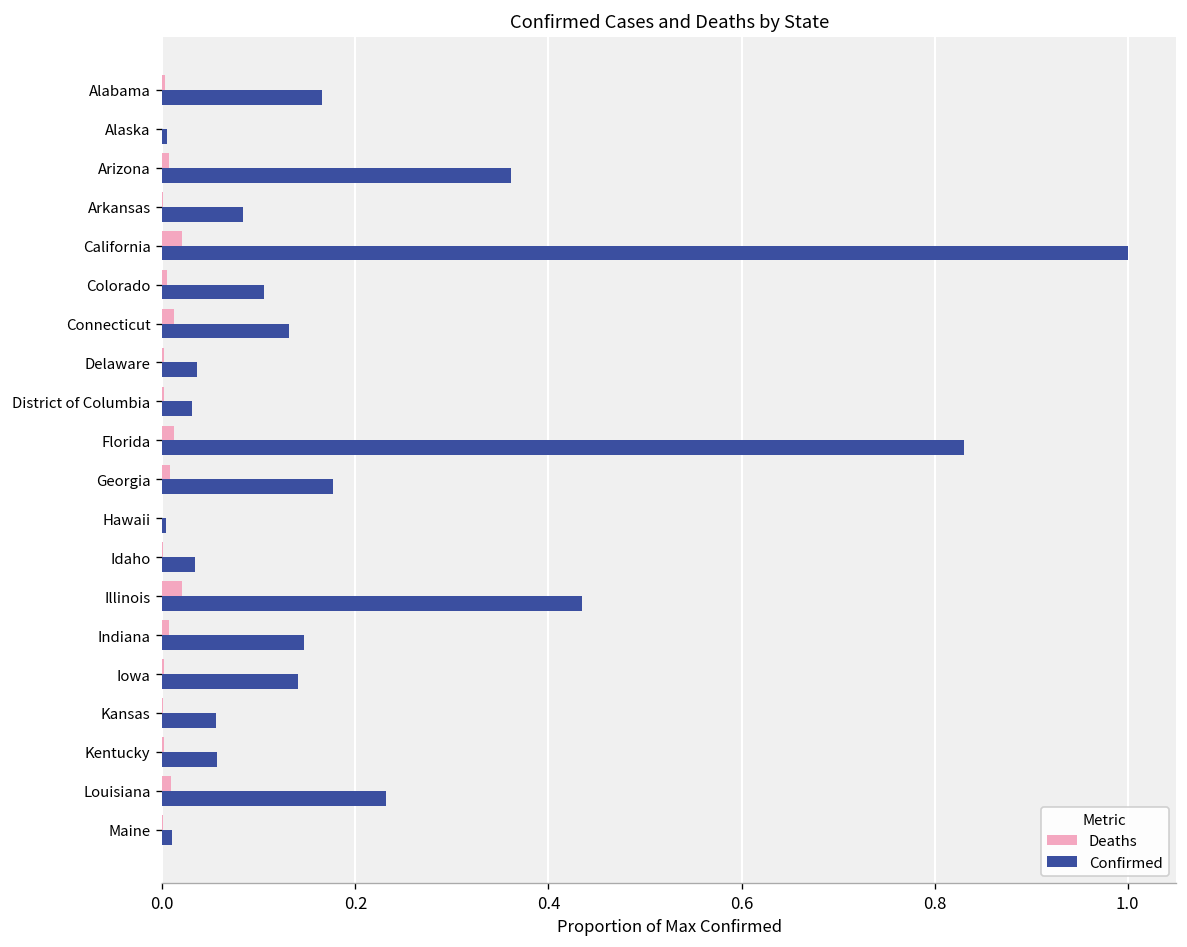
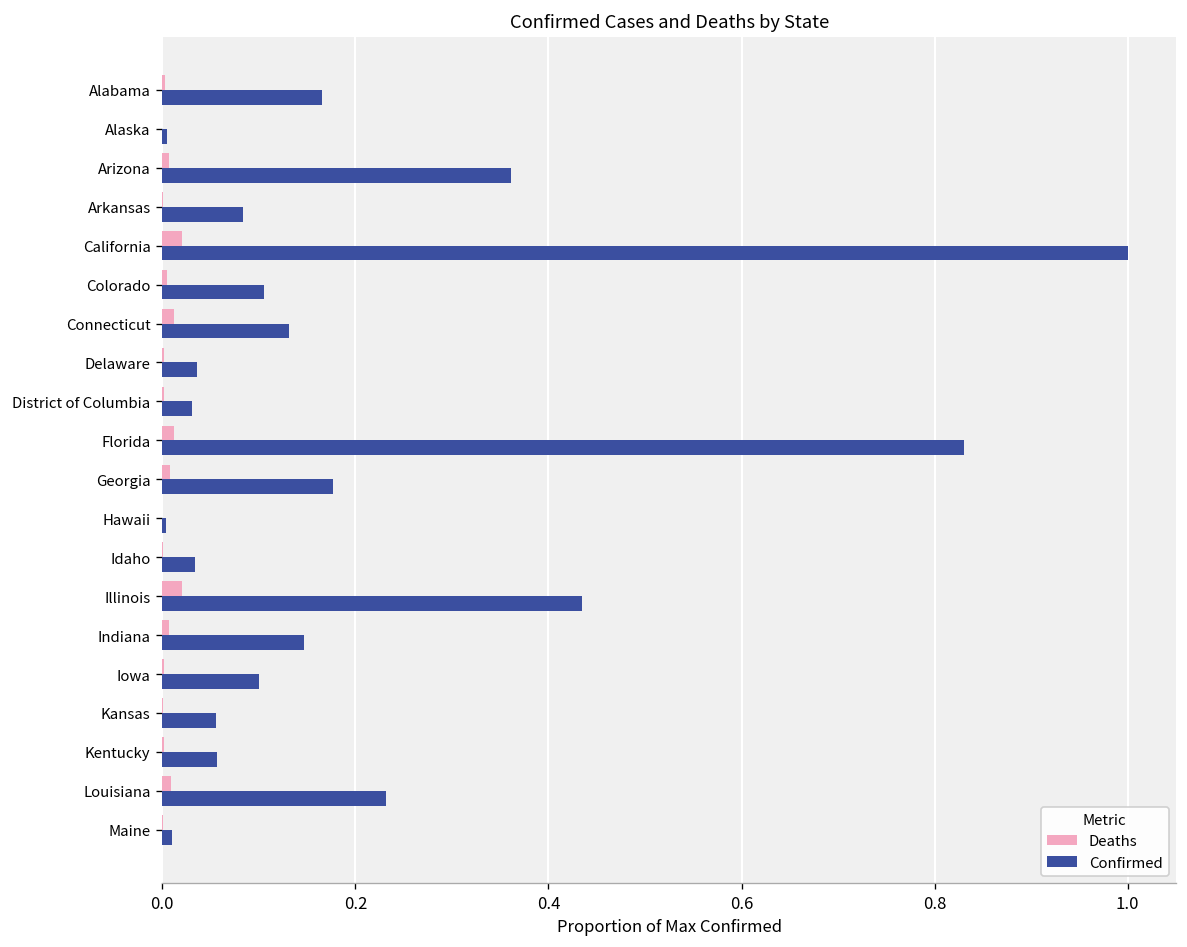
  {
    "Deaths": {
      "Alabama": 0.00,
      "Arizona": 0.01,
      "California": 0.02,
      "Colorado": 0.00,
      "Connecticut": 0.01,
      "Florida": 0.01,
      "Georgia": 0.01,
      "Illinois": 0.02,
      "Indiana": 0.01,
      "Louisiana": 0.01
    },
    "Confirmed": {
      "Alabama": 0.17,
      "Alaska": 0.00,
      "Arizona": 0.36,
      "Arkansas": 0.08,
      "California": 1.00,
      "Colorado": 0.11,
      "Connecticut": 0.13,
      "Delaware": 0.04,
      "District of Columbia": 0.03,
      "Florida": 0.83,
      "Georgia": 0.18,
      "Hawaii": 0.00,
      "Idaho": 0.03,
      "Illinois": 0.43,
      "Indiana": 0.15,
-     "Iowa": 0.14,
+     "Iowa": 0.10,
      "Kansas": 0.06,
      "Kentucky": 0.06,
      "Louisiana": 0.23,
      "Maine": 0.01
    }
  }
